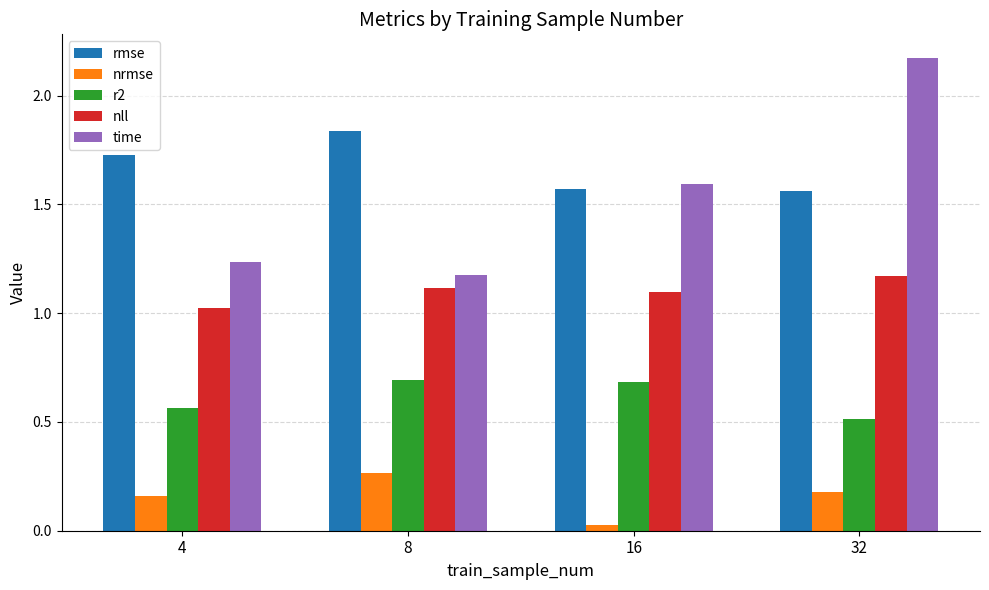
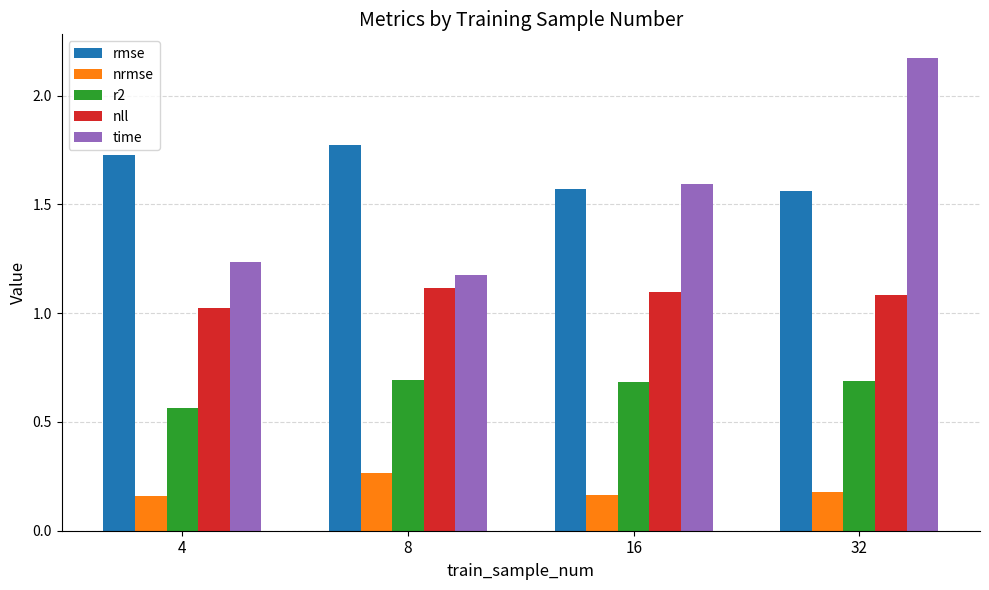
  {
    "rmse": {
      "4": 1.73,
-     "8": 1.84,
+     "8": 1.77,
      "16": 1.57,
      "32": 1.56
    },
    "nrmse": {
      "4": 0.16,
      "8": 0.27,
-     "16": 0.03,
+     "16": 0.16,
      "32": 0.18
    },
    "r2": {
      "4": 0.56,
      "8": 0.69,
      "16": 0.68,
-     "32": 0.52
+     "32": 0.69
    },
    "nll": {
      "4": 1.02,
      "8": 1.11,
      "16": 1.10,
-     "32": 1.17
+     "32": 1.08
    },
    "time": {
      "4": 1.23,
      "8": 1.17,
      "16": 1.59,
      "32": 2.17
    }
  }
